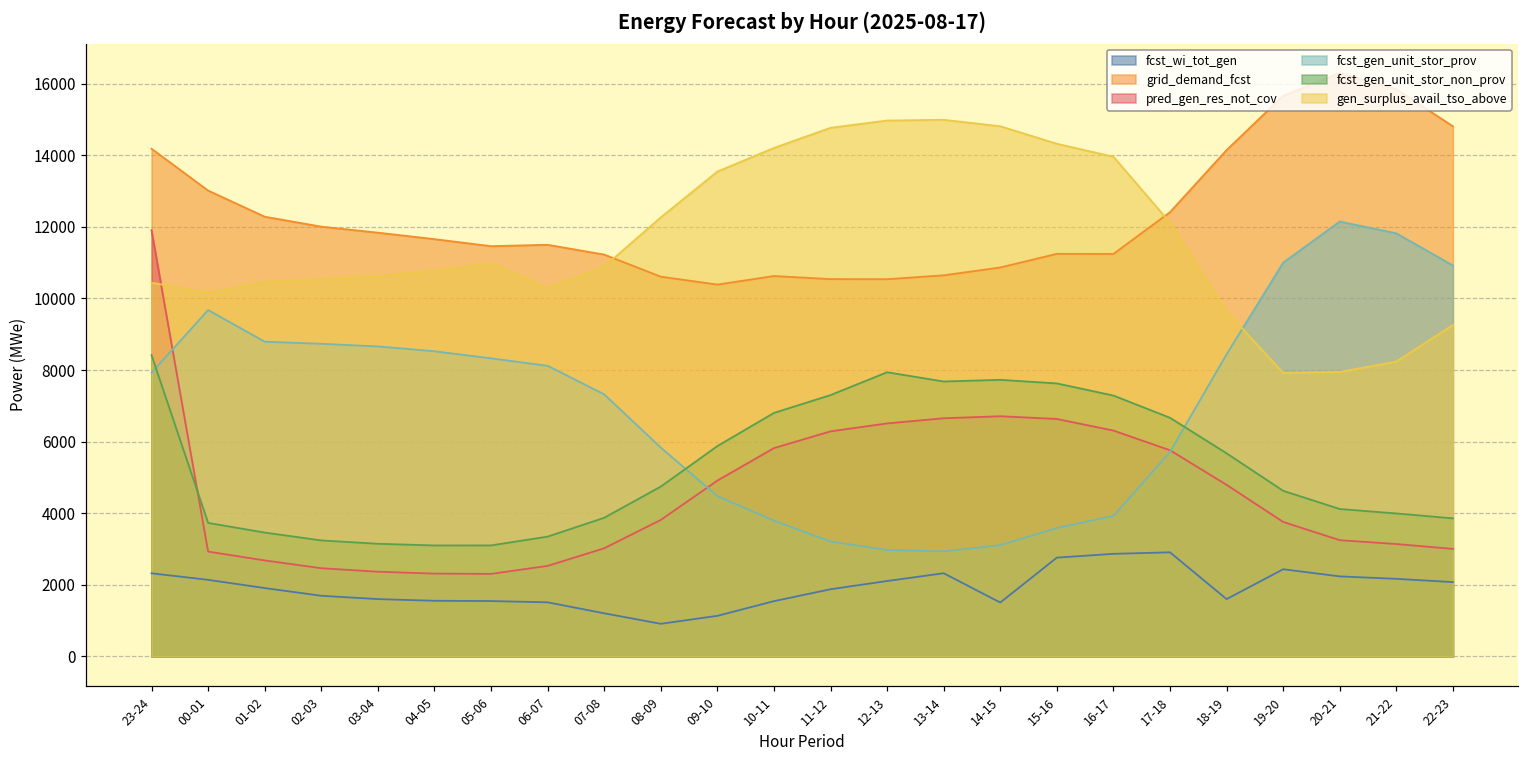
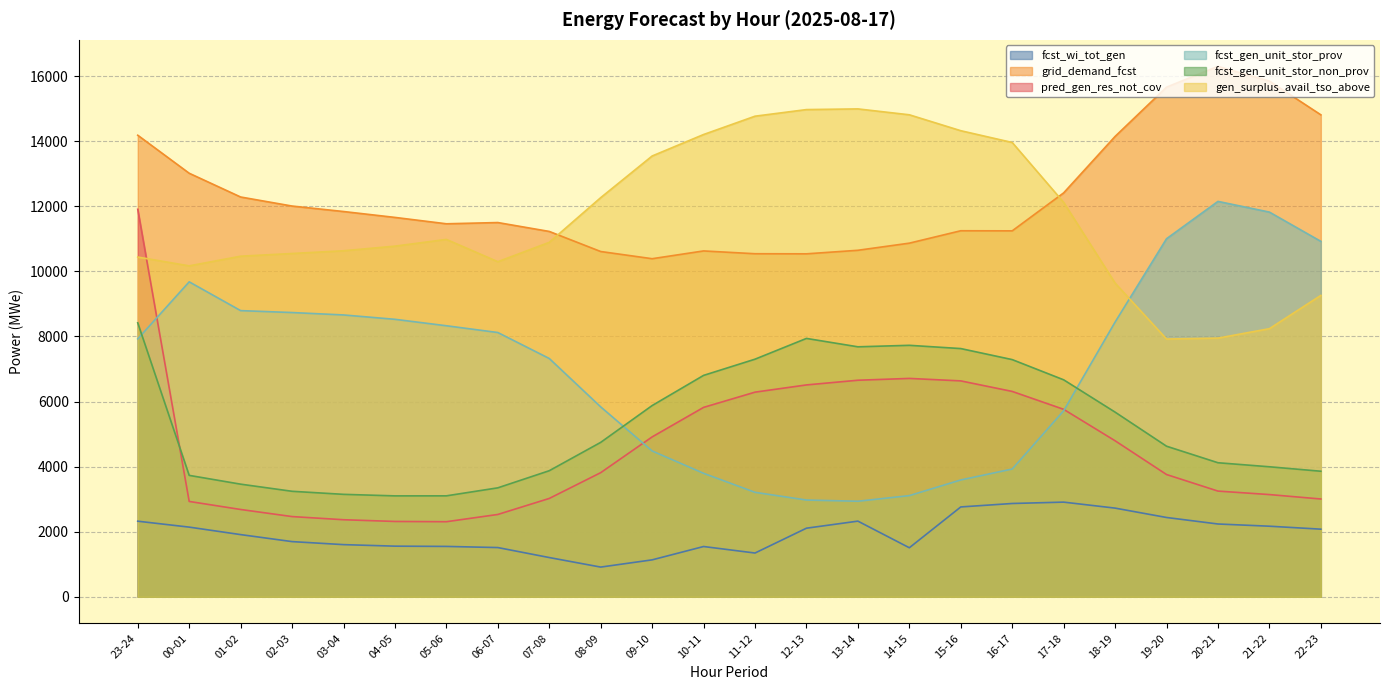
  {
    "fcst_wi_tot_gen": {
      "23-24": 2300,
      "00-01": 2100,
      "01-02": 1900,
      "02-03": 1700,
      "03-04": 1600,
      "04-05": 1600,
      "05-06": 1500,
      "06-07": 1500,
      "07-08": 1200,
      "08-09": 900,
      "09-10": 1100,
      "10-11": 1500,
-     "11-12": 1900,
+     "11-12": 1300,
      "12-13": 2100,
      "13-14": 2300,
      "14-15": 1500,
      "15-16": 2800,
      "16-17": 2900,
      "17-18": 2900,
-     "18-19": 1600,
+     "18-19": 2700,
      "19-20": 2400,
      "20-21": 2200,
      "21-22": 2200,
      "22-23": 2100
    },
    "pred_gen_res_not_cov": {
      "23-24": 11900,
      "00-01": 2900,
      "01-02": 2700,
      "02-03": 2500,
      "03-04": 2400,
      "04-05": 2300,
      "05-06": 2300,
      "06-07": 2500,
      "07-08": 3000,
      "08-09": 3800,
      "09-10": 4900,
      "10-11": 5800,
      "11-12": 6300,
      "12-13": 6500,
      "13-14": 6700,
      "14-15": 6700,
      "15-16": 6600,
      "16-17": 6300,
      "18-19": 4800,
      "19-20": 3800,
      "20-21": 3200,
      "21-22": 3100,
      "22-23": 3000
    },
    "fcst_gen_unit_stor_prov": {
      "23-24": 7900,
      "00-01": 9700,
      "01-02": 8800,
      "02-03": 8700,
      "03-04": 8700,
      "04-05": 8500,
      "05-06": 8300,
      "06-07": 8100,
      "07-08": 7300,
      "08-09": 5800,
      "09-10": 4500,
      "10-11": 3800,
      "11-12": 3200,
      "12-13": 3000,
      "13-14": 2900,
      "14-15": 3100,
      "15-16": 3600,
      "16-17": 3900,
      "18-19": 8400,
      "19-20": 11000,
      "20-21": 12100,
      "21-22": 11800,
      "22-23": 10900
    },
    "fcst_gen_unit_stor_non_prov": {
      "23-24": 8400,
      "00-01": 3700,
      "01-02": 3500,
      "02-03": 3200,
      "03-04": 3100,
      "04-05": 3100,
      "05-06": 3100,
      "06-07": 3300,
      "07-08": 3900,
      "08-09": 4700,
      "09-10": 5900,
      "10-11": 6800,
      "11-12": 7300,
      "12-13": 7900,
      "13-14": 7700,
      "14-15": 7700,
      "15-16": 7600,
      "16-17": 7300,
      "17-18": 6700,
      "18-19": 5700,
      "19-20": 4600,
      "20-21": 4100,
      "21-22": 4000,
      "22-23": 3900
    }
  }
